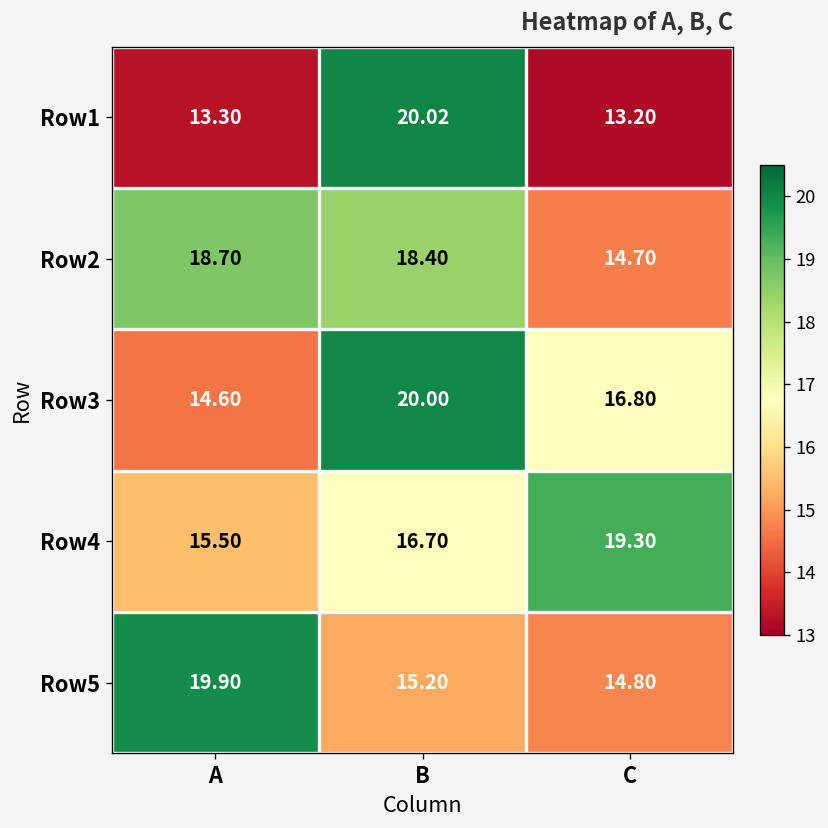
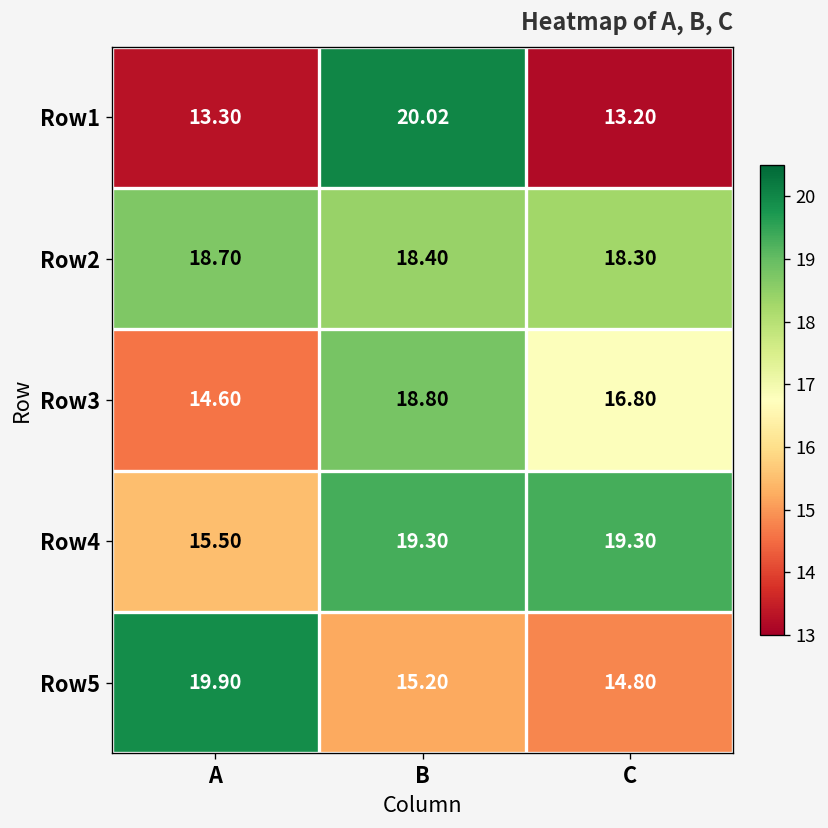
  {
    "Row1": {
      "A": 13.30,
      "B": 20.02,
      "C": 13.20
    },
    "Row2": {
      "A": 18.70,
      "B": 18.40,
-     "C": 14.70
+     "C": 18.30
    },
    "Row3": {
      "A": 14.60,
-     "B": 20.00,
+     "B": 18.80,
      "C": 16.80
    },
    "Row4": {
      "A": 15.50,
-     "B": 16.70,
+     "B": 19.30,
      "C": 19.30
    },
    "Row5": {
      "A": 19.90,
      "B": 15.20,
      "C": 14.80
    }
  }
